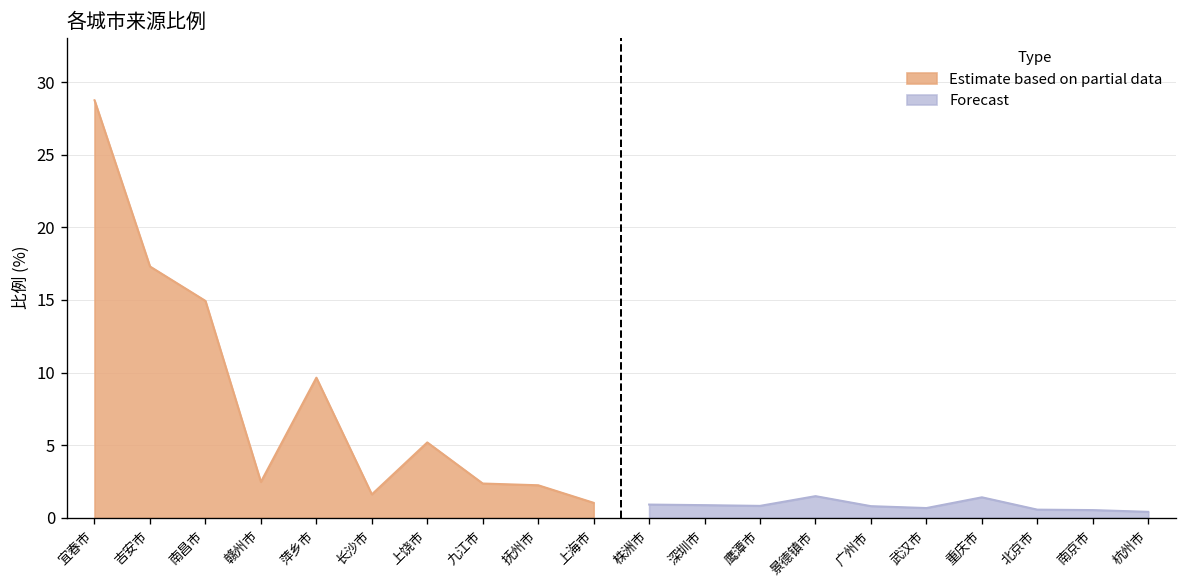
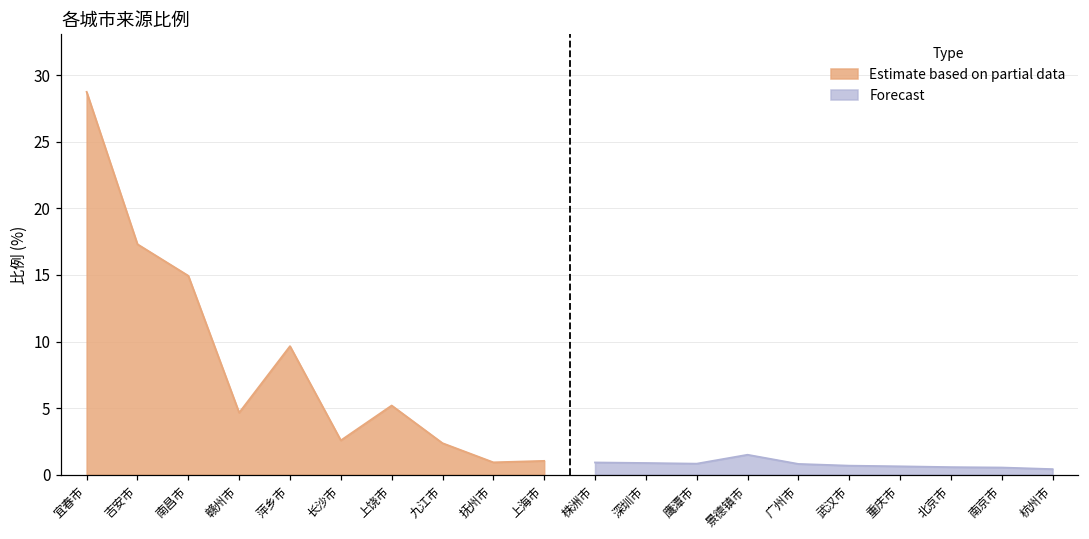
  {
    "Estimate based on partial data": {
      "宜春市": 28.8,
      "吉安市": 17.3,
      "南昌市": 14.9,
-     "赣州市": 2.5,
+     "赣州市": 4.7,
      "萍乡市": 9.7,
-     "长沙市": 1.6,
+     "长沙市": 2.6,
      "上饶市": 5.2,
      "九江市": 2.4,
-     "抚州市": 2.2,
+     "抚州市": 0.9,
      "上海市": 1.0
    },
    "Forecast": {
      "株洲市": 0.9,
      "深圳市": 0.9,
      "鹰潭市": 0.8,
      "景德镇市": 1.5,
      "广州市": 0.8,
      "武汉市": 0.7,
-     "重庆市": 1.4,
+     "重庆市": 0.6,
      "北京市": 0.6,
      "南京市": 0.5,
      "杭州市": 0.4
    }
  }
